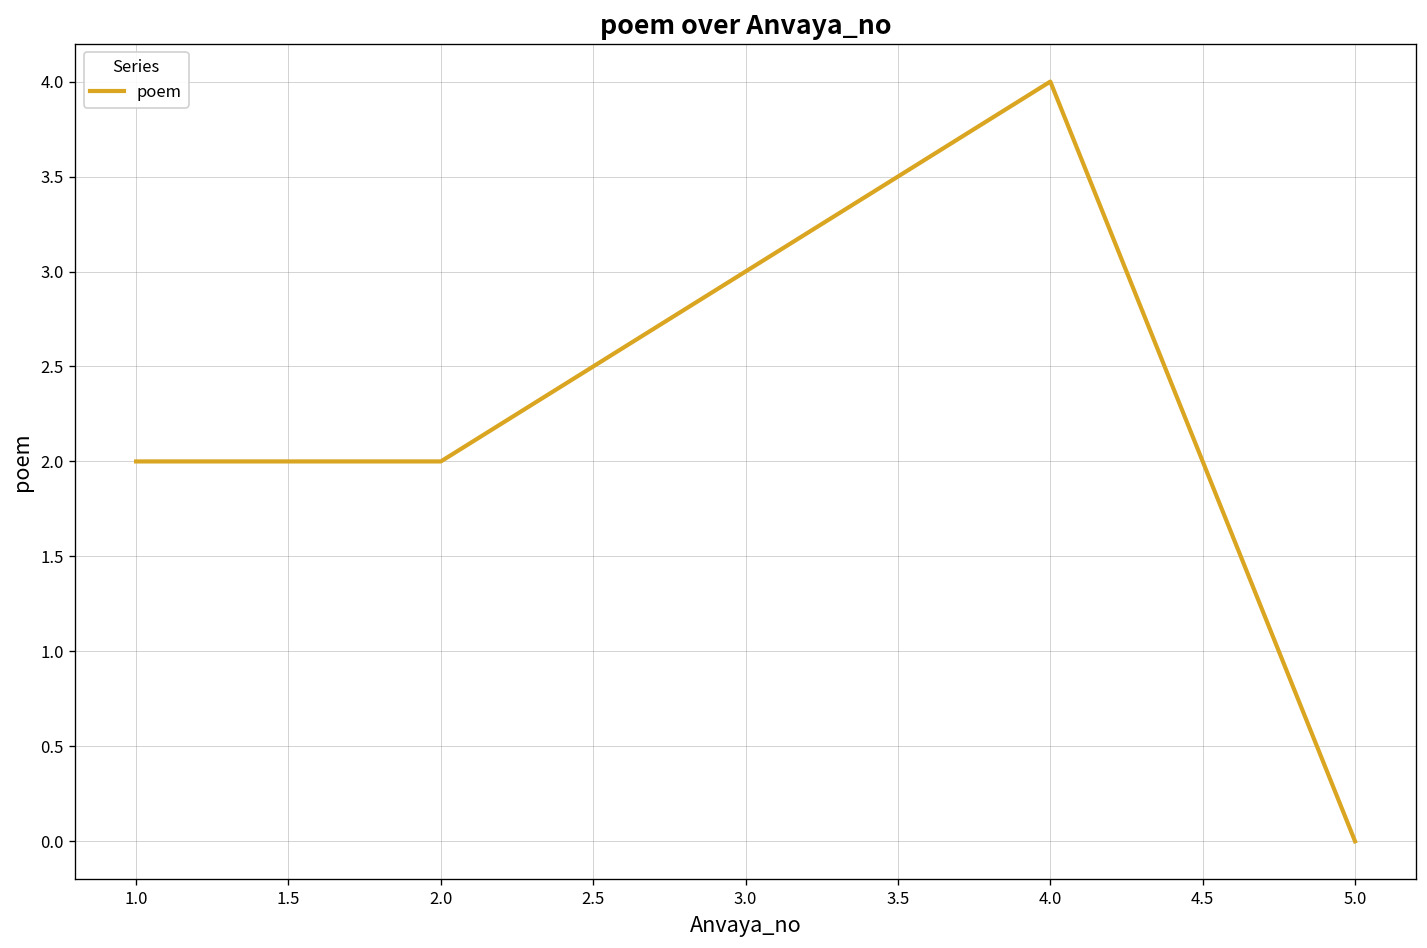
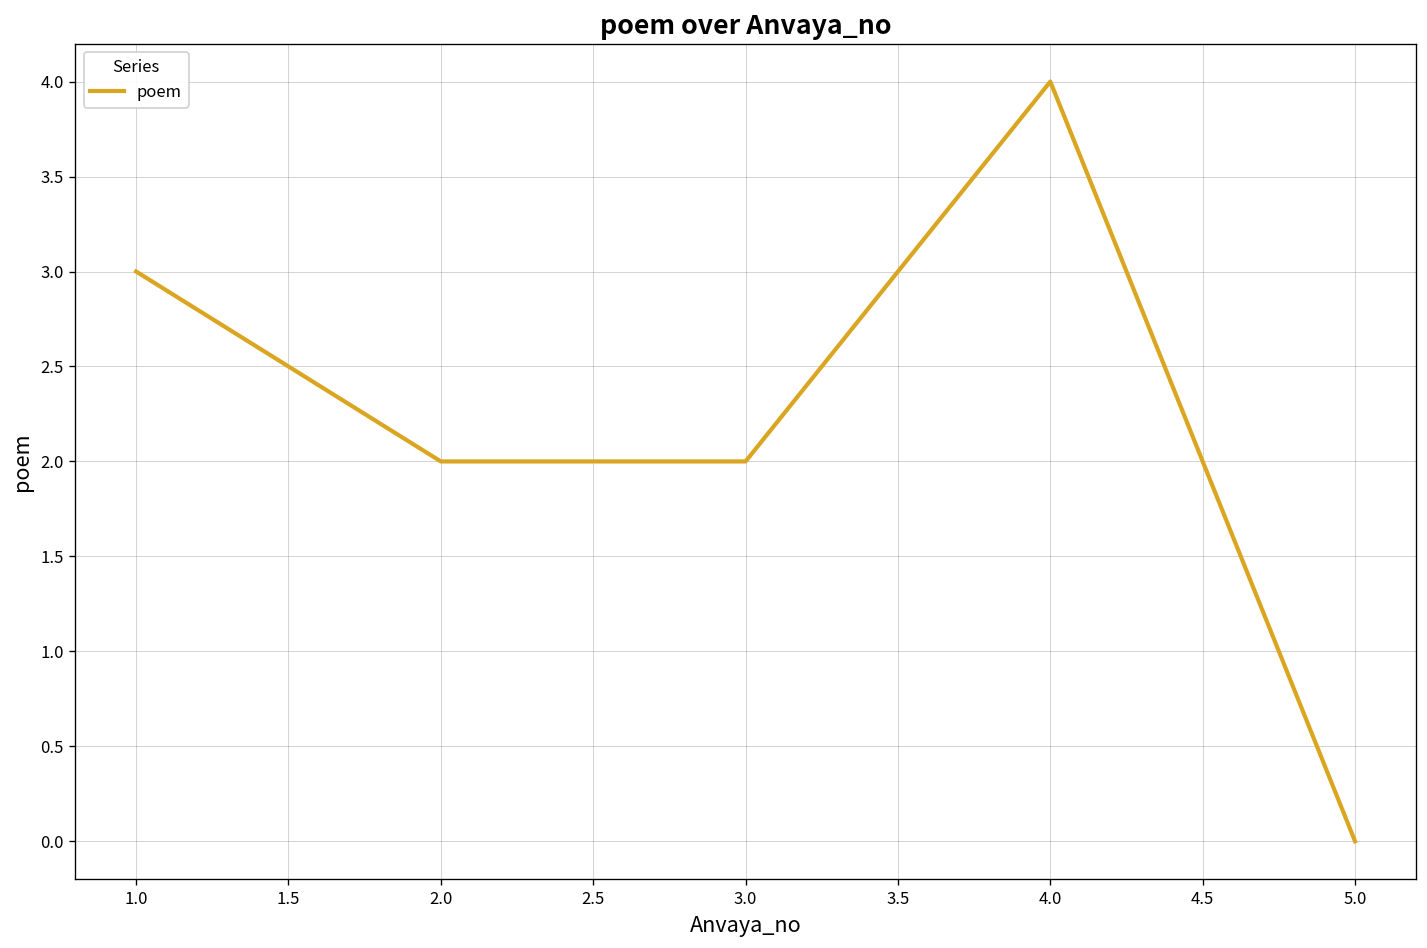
  {
-   "1.0": 2,
+   "1.0": 3,
    "2.0": 2,
-   "3.0": 3,
+   "3.0": 2,
    "4.0": 4,
    "5.0": 0
  }
